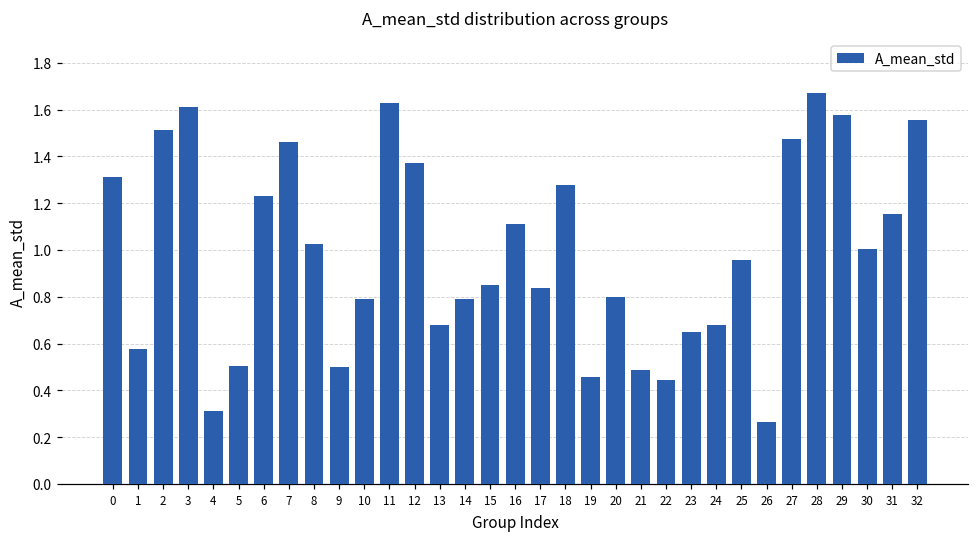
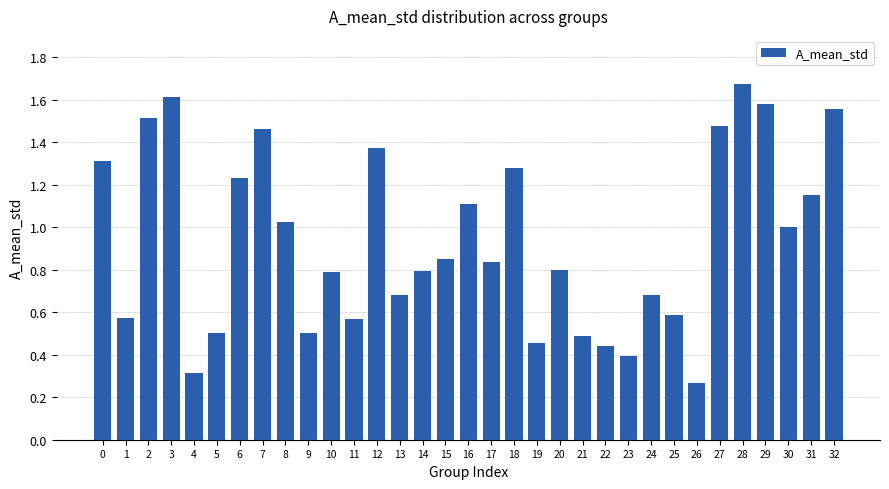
  {
    "0": 1.31,
    "1": 0.57,
    "2": 1.51,
    "3": 1.61,
    "4": 0.31,
    "5": 0.50,
    "6": 1.23,
    "7": 1.46,
    "8": 1.02,
    "9": 0.50,
    "10": 0.79,
-   "11": 1.63,
+   "11": 0.57,
    "12": 1.37,
    "13": 0.68,
    "14": 0.79,
    "15": 0.85,
    "16": 1.11,
    "17": 0.84,
    "18": 1.28,
    "19": 0.46,
    "20": 0.80,
    "21": 0.49,
    "22": 0.44,
-   "23": 0.65,
+   "23": 0.40,
    "24": 0.68,
-   "25": 0.96,
+   "25": 0.59,
    "26": 0.27,
    "27": 1.48,
    "28": 1.67,
    "29": 1.58,
    "30": 1.00,
    "31": 1.15,
    "32": 1.56
  }
